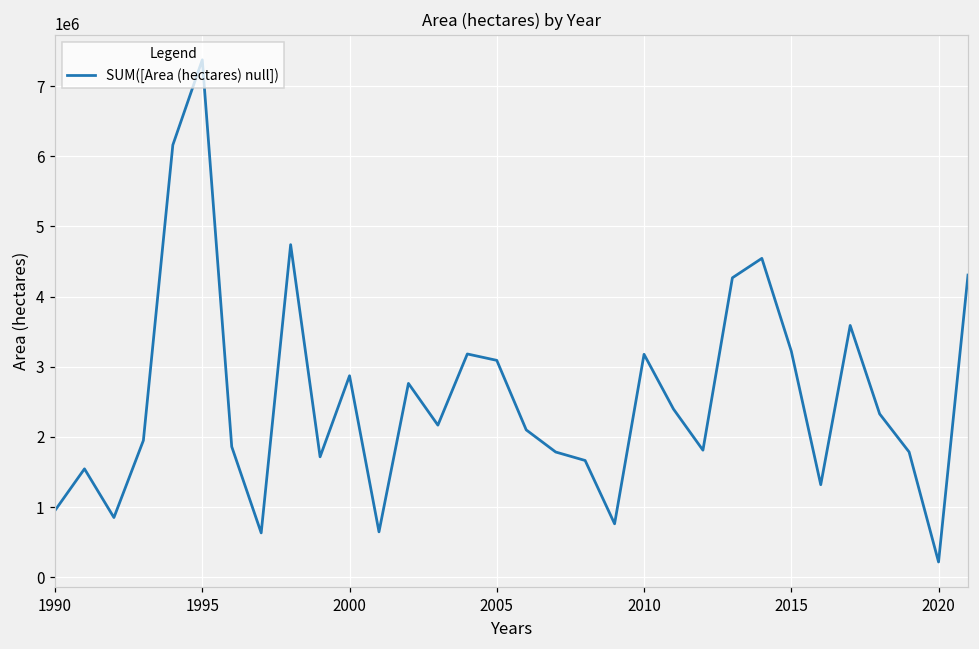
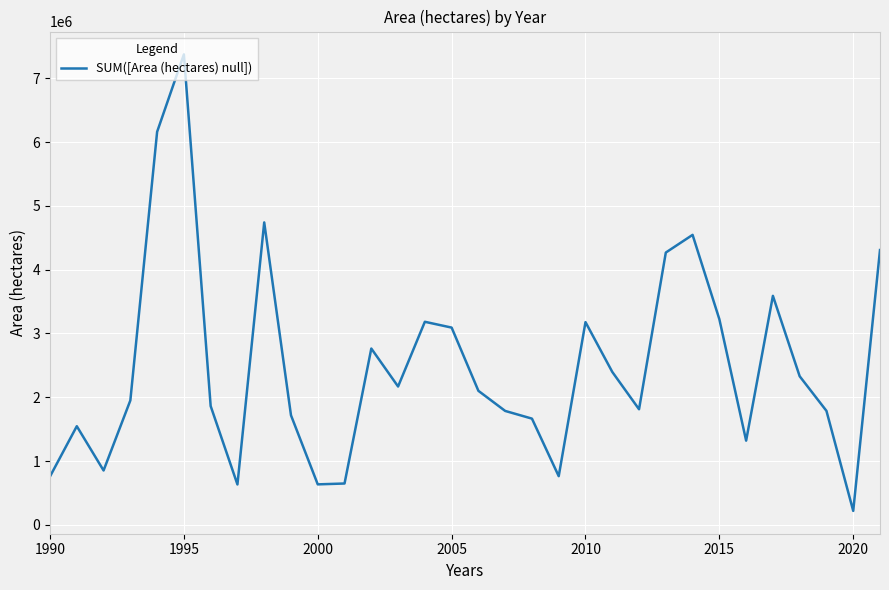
  {
-   "1990": 1000000,
-   "2000": 2900000,
+   "1990": 800000,
+   "2000": 600000,
    "2005": 3100000,
    "2010": 3200000,
    "2015": 3200000,
    "2020": 200000
  }
